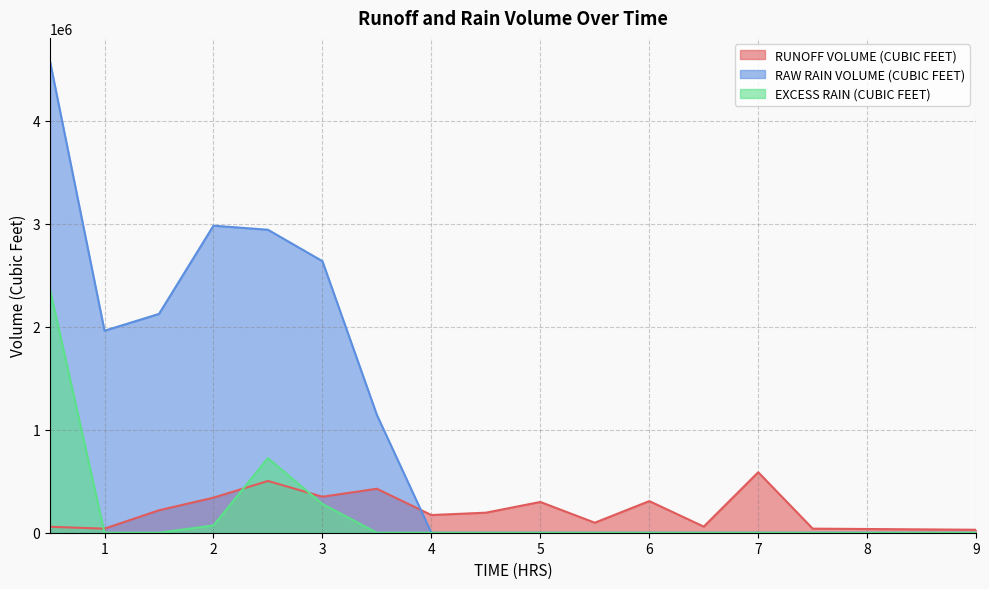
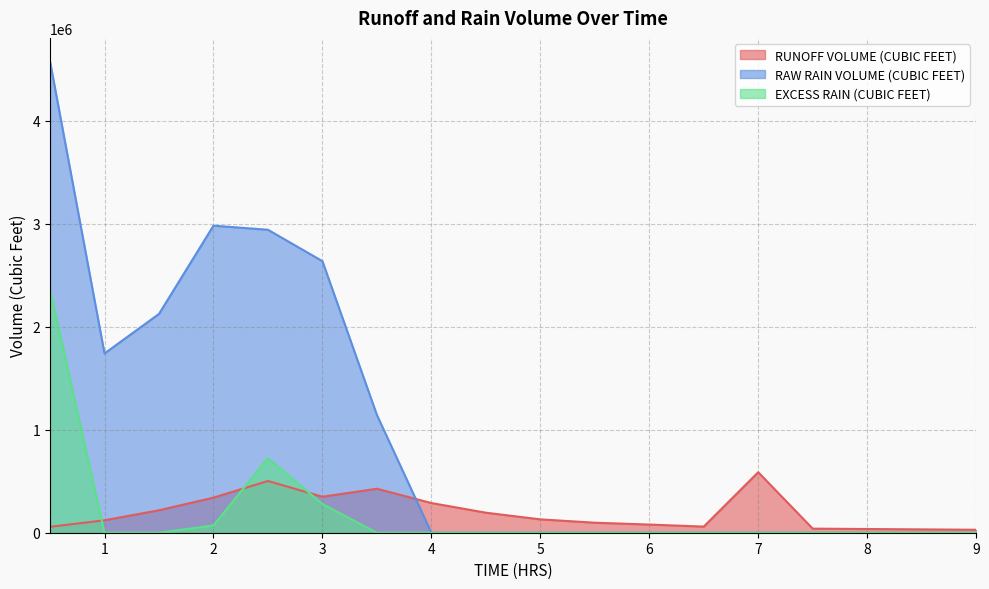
  {
    "RUNOFF VOLUME (CUBIC FEET)": {
-     "1": 40000,
+     "1": 120000,
      "2": 340000,
      "3": 350000,
-     "4": 170000,
-     "5": 300000,
-     "6": 310000,
+     "4": 290000,
+     "5": 130000,
+     "6": 80000,
      "7": 590000,
      "8": 40000,
      "9": 30000
    },
    "RAW RAIN VOLUME (CUBIC FEET)": {
-     "1": 1960000,
+     "1": 1740000,
      "2": 2980000,
      "3": 2640000
    },
    "EXCESS RAIN (CUBIC FEET)": {
      "1": 0,
      "2": 70000,
      "3": 280000
    }
  }
